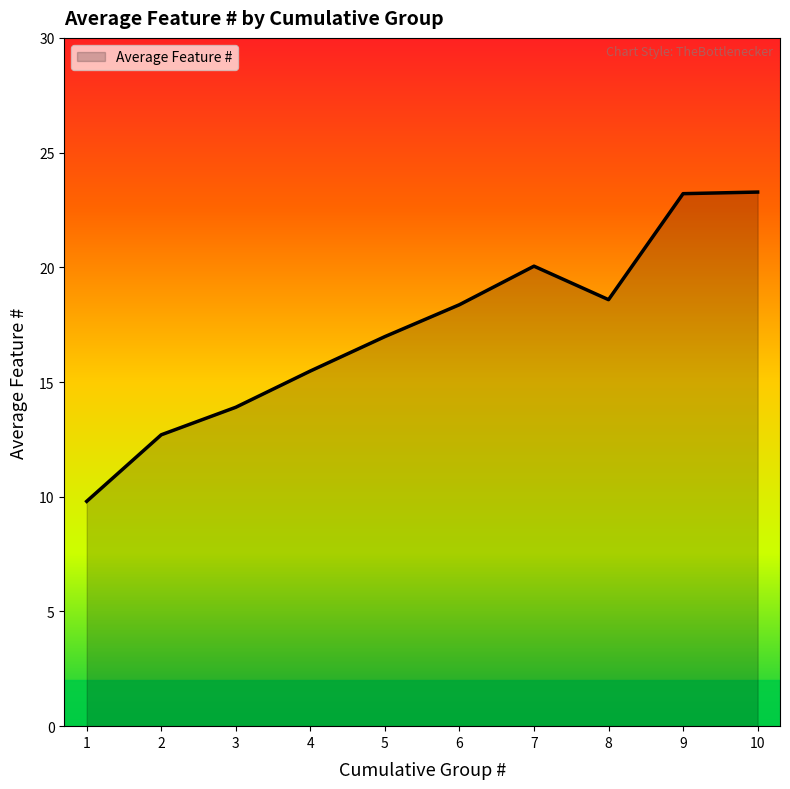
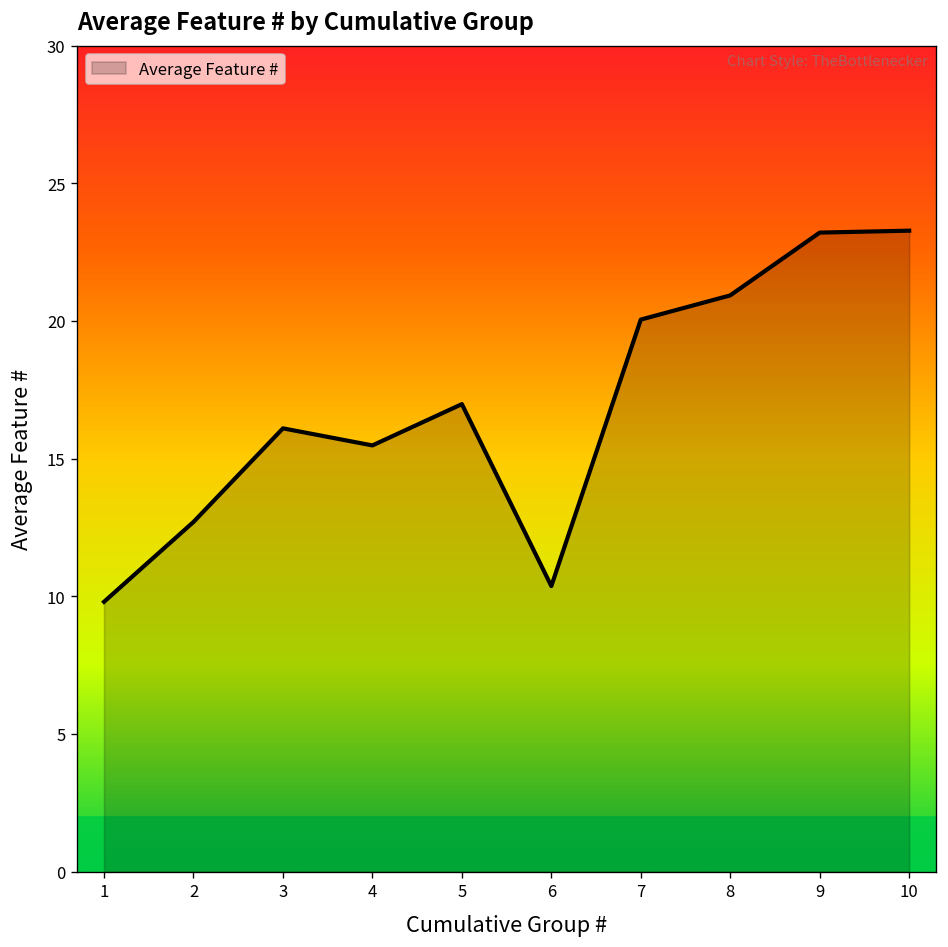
  {
    "1": 9.8,
    "2": 12.7,
-   "3": 13.9,
+   "3": 16.1,
    "4": 15.5,
    "5": 17.0,
-   "6": 18.4,
+   "6": 10.4,
    "7": 20.1,
-   "8": 18.6,
+   "8": 20.9,
    "9": 23.2,
    "10": 23.3
  }
